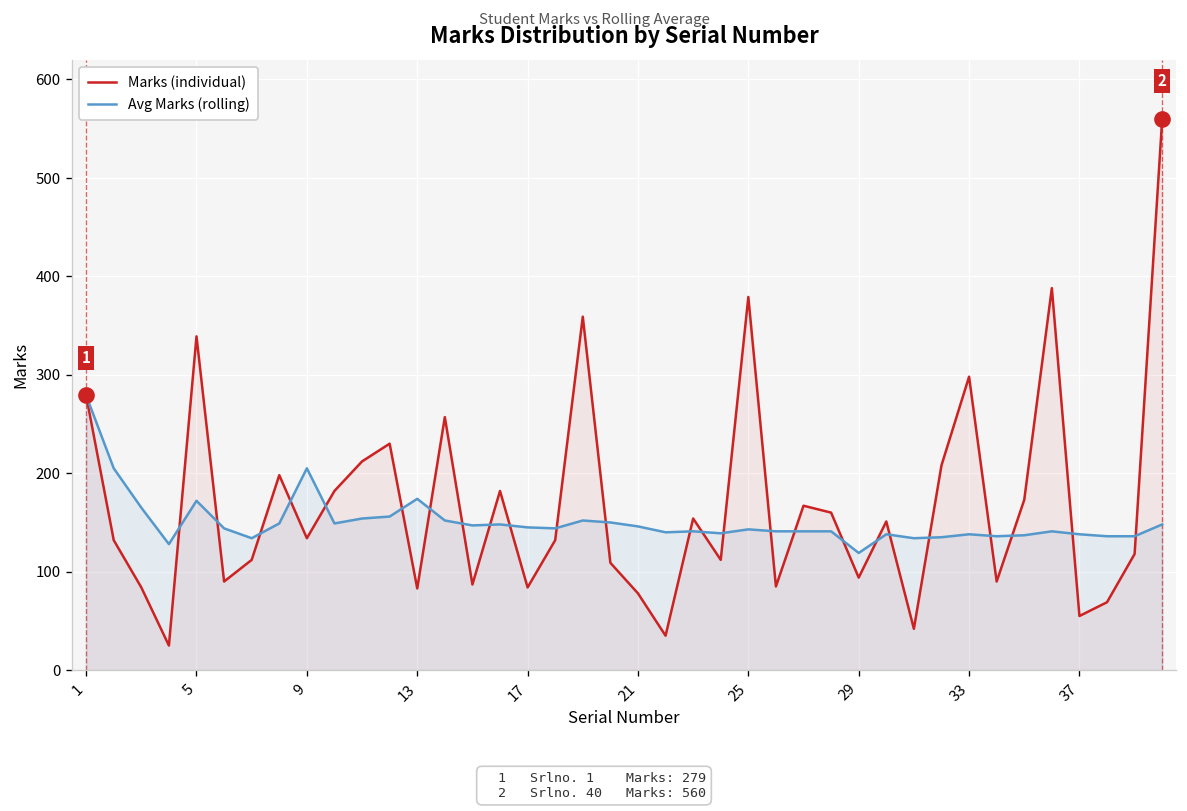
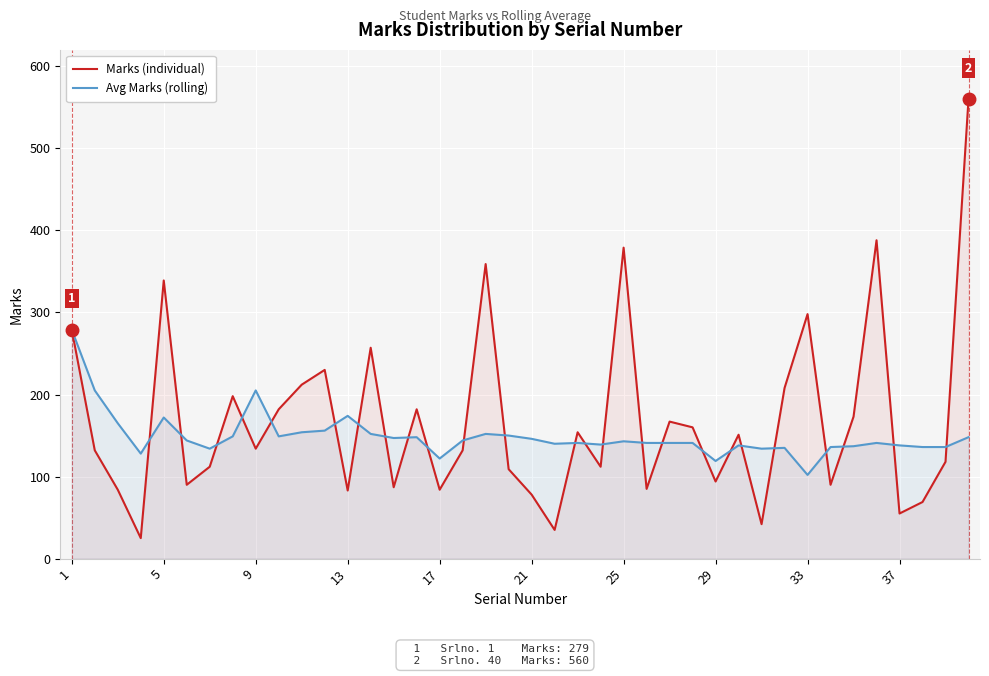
  {
    "Avg Marks (rolling)": {
      "5": 170,
      "9": 210,
      "13": 170,
-     "17": 150,
+     "17": 120,
      "21": 150,
      "25": 140,
      "29": 120,
-     "33": 140,
+     "33": 100,
      "37": 140
    }
  }
